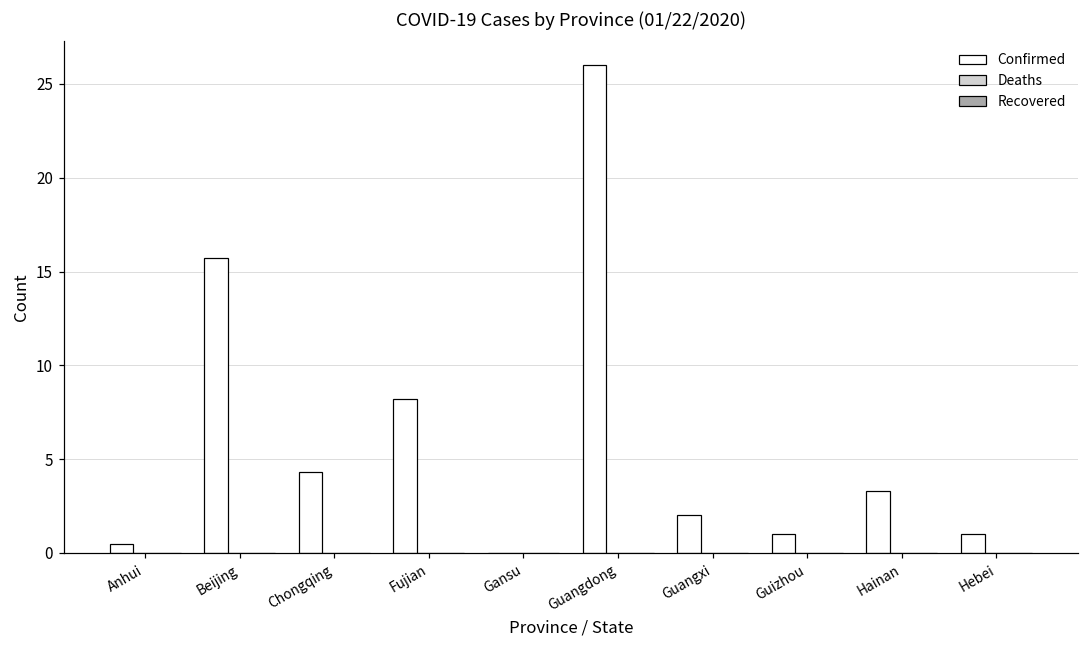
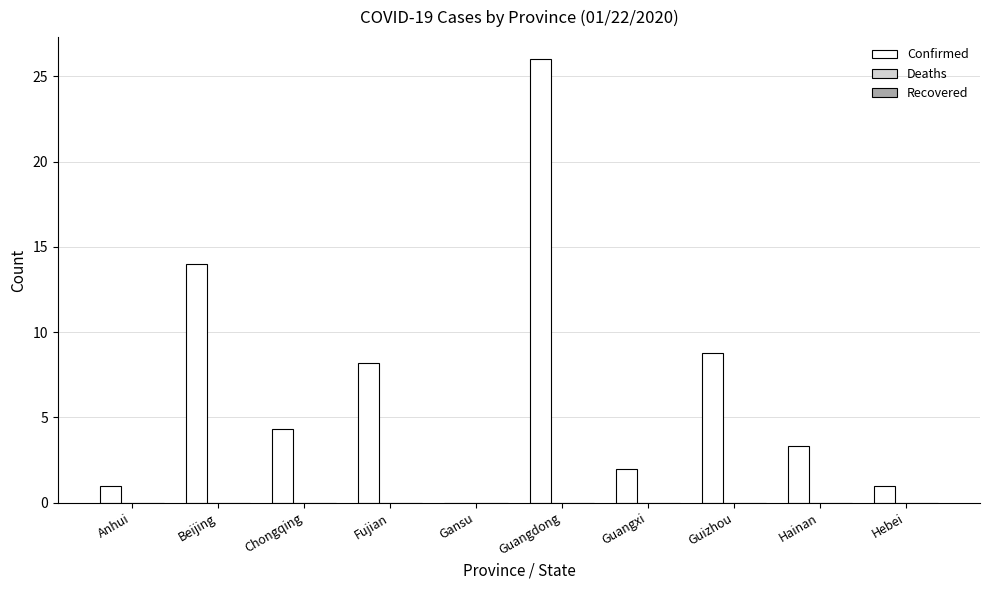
  {
    "Confirmed": {
-     "Anhui": 0.5,
-     "Beijing": 15.7,
+     "Anhui": 1.0,
+     "Beijing": 14.0,
      "Chongqing": 4.3,
      "Fujian": 8.2,
      "Gansu": 0.0,
      "Guangdong": 26.0,
      "Guangxi": 2.0,
-     "Guizhou": 1.0,
+     "Guizhou": 8.8,
      "Hainan": 3.3,
      "Hebei": 1.0
    },
    "Deaths": {
      "Anhui": 0.0,
      "Beijing": 0.0,
      "Chongqing": 0.0,
      "Fujian": 0.0,
      "Gansu": 0.0,
      "Guangdong": 0.0,
      "Guangxi": 0.0,
      "Guizhou": 0.0,
      "Hainan": 0.0,
      "Hebei": 0.0
    },
    "Recovered": {
      "Anhui": 0.0,
      "Beijing": 0.0,
      "Chongqing": 0.0,
      "Fujian": 0.0,
      "Gansu": 0.0,
      "Guangdong": 0.0,
      "Guangxi": 0.0,
      "Guizhou": 0.0,
      "Hainan": 0.0,
      "Hebei": 0.0
    }
  }
